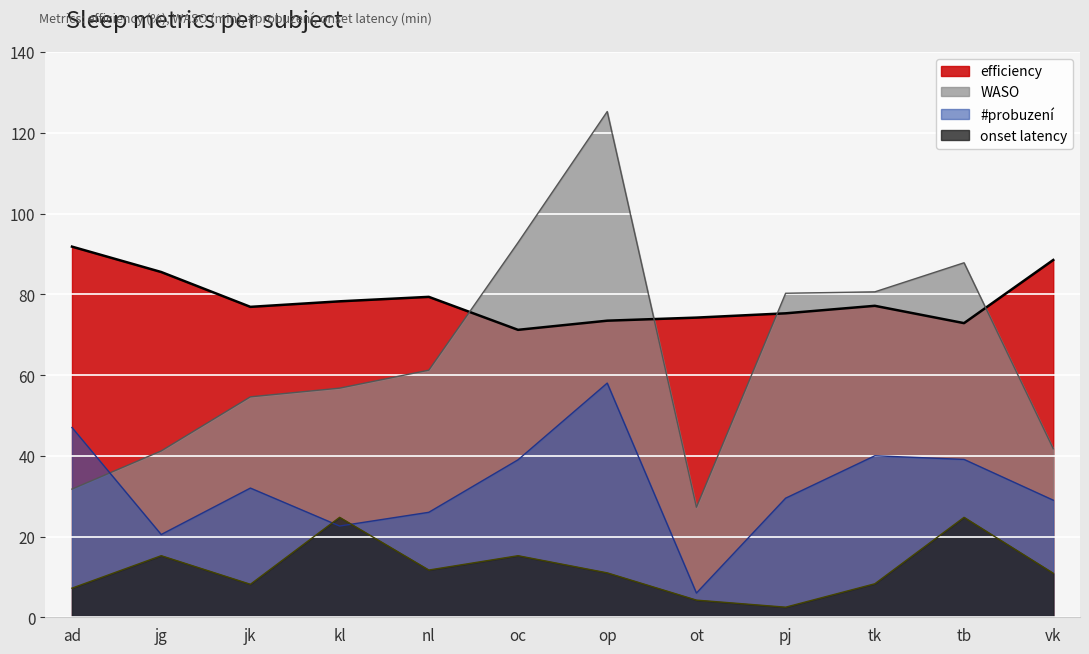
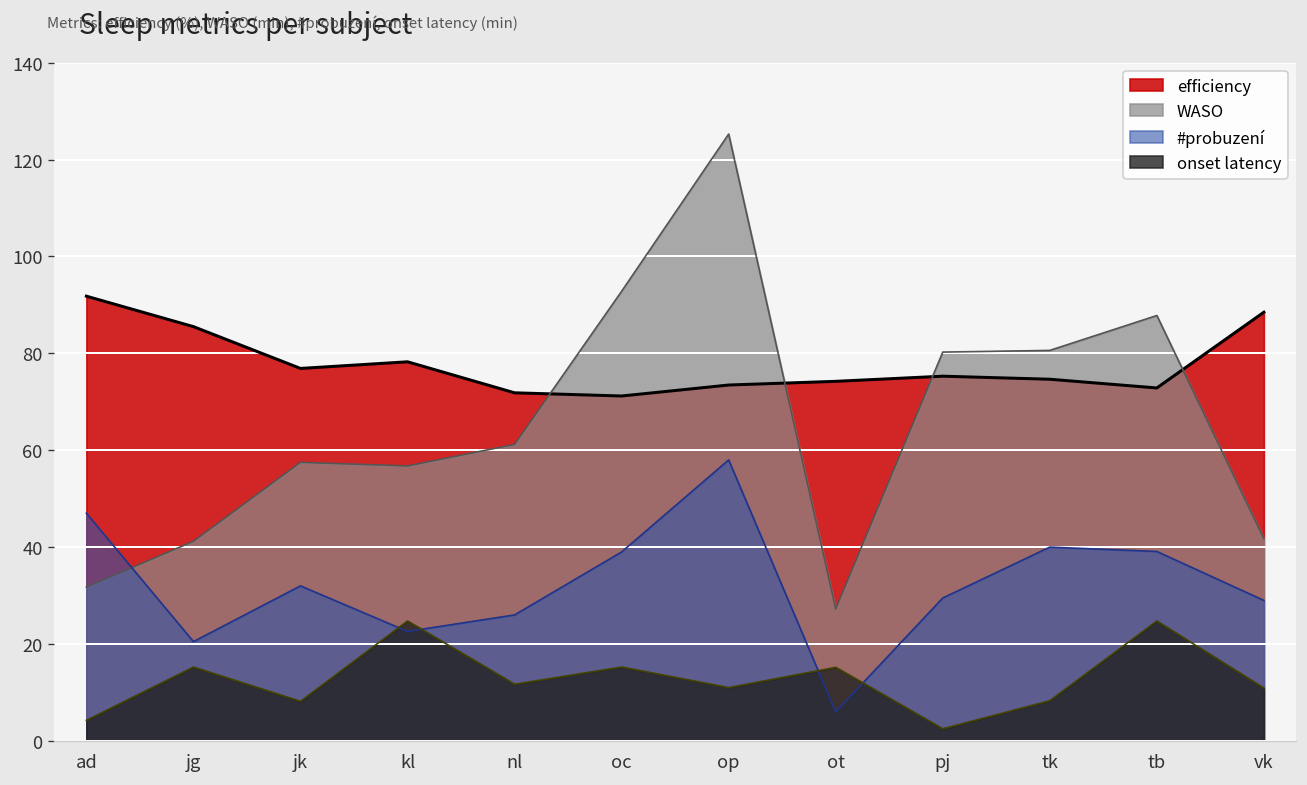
  {
    "efficiency": {
      "ad": 92,
      "jg": 86,
      "jk": 77,
      "kl": 78,
-     "nl": 79,
+     "nl": 72,
      "oc": 71,
      "op": 73,
      "ot": 74,
      "pj": 75,
-     "tk": 77,
+     "tk": 75,
      "tb": 73,
      "vk": 88
    },
    "WASO": {
      "ad": 32,
      "jg": 41,
-     "jk": 55,
+     "jk": 58,
      "kl": 57,
      "nl": 61,
      "oc": 93,
      "op": 125,
      "ot": 27,
      "pj": 80,
      "tk": 81,
      "tb": 88,
      "vk": 42
    },
    "#probuzení": {
      "ad": 47,
      "jg": 21,
      "jk": 32,
      "kl": 23,
      "nl": 26,
      "oc": 39,
      "op": 58,
      "ot": 6,
      "pj": 30,
      "tk": 40,
      "tb": 39,
      "vk": 29
    },
    "onset latency": {
-     "ad": 7,
+     "ad": 4,
      "jg": 15,
      "jk": 8,
      "kl": 25,
      "nl": 12,
      "oc": 15,
      "op": 11,
-     "ot": 4,
+     "ot": 15,
      "pj": 3,
      "tk": 8,
      "tb": 25,
      "vk": 11
    }
  }
